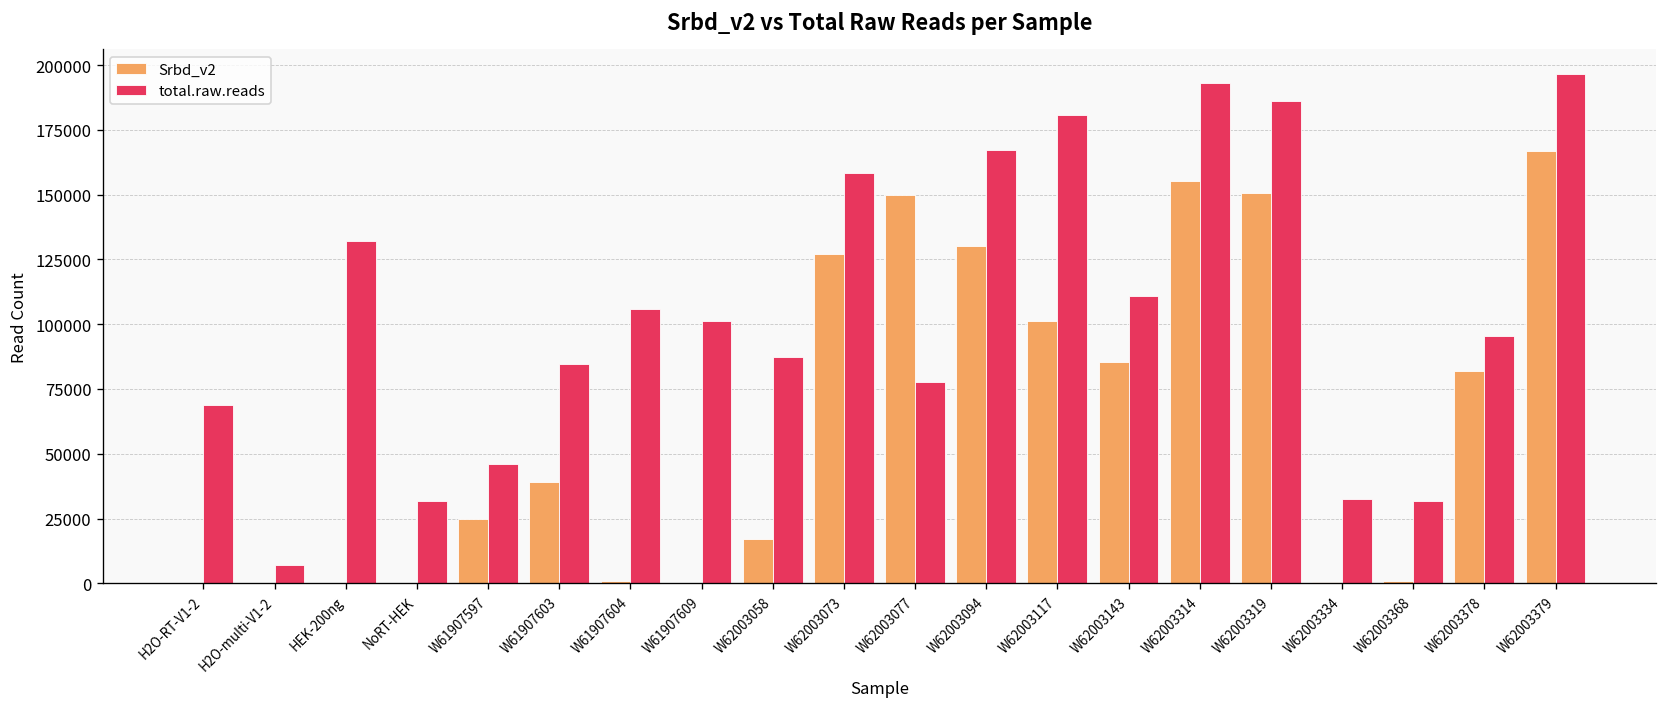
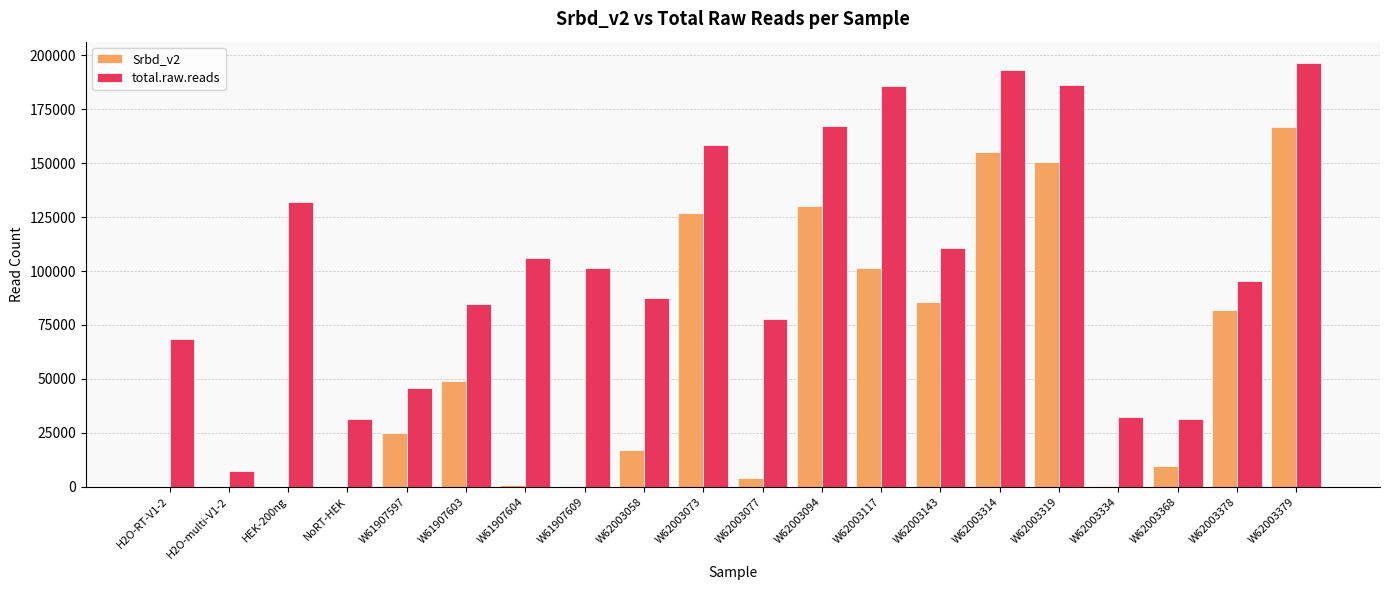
  {
    "Srbd_v2": {
      "W61907597": 25000,
-     "W61907603": 39000,
+     "W61907603": 49000,
      "W62003058": 17000,
      "W62003073": 127000,
-     "W62003077": 150000,
+     "W62003077": 4000,
      "W62003094": 130000,
      "W62003117": 101000,
      "W62003143": 85000,
      "W62003314": 155000,
      "W62003319": 151000,
-     "W62003368": 1000,
+     "W62003368": 10000,
      "W62003378": 82000,
      "W62003379": 167000
    },
    "total.raw.reads": {
      "H2O-RT-V1-2": 69000,
      "H2O-multi-V1-2": 7000,
      "HEK-200ng": 132000,
      "NoRT-HEK": 32000,
      "W61907597": 46000,
      "W61907603": 85000,
      "W61907604": 106000,
      "W61907609": 101000,
      "W62003058": 87000,
      "W62003073": 158000,
      "W62003077": 78000,
      "W62003094": 167000,
-     "W62003117": 181000,
+     "W62003117": 186000,
      "W62003143": 111000,
      "W62003314": 193000,
      "W62003319": 186000,
      "W62003334": 33000,
      "W62003368": 32000,
      "W62003378": 95000,
      "W62003379": 196000
    }
  }
